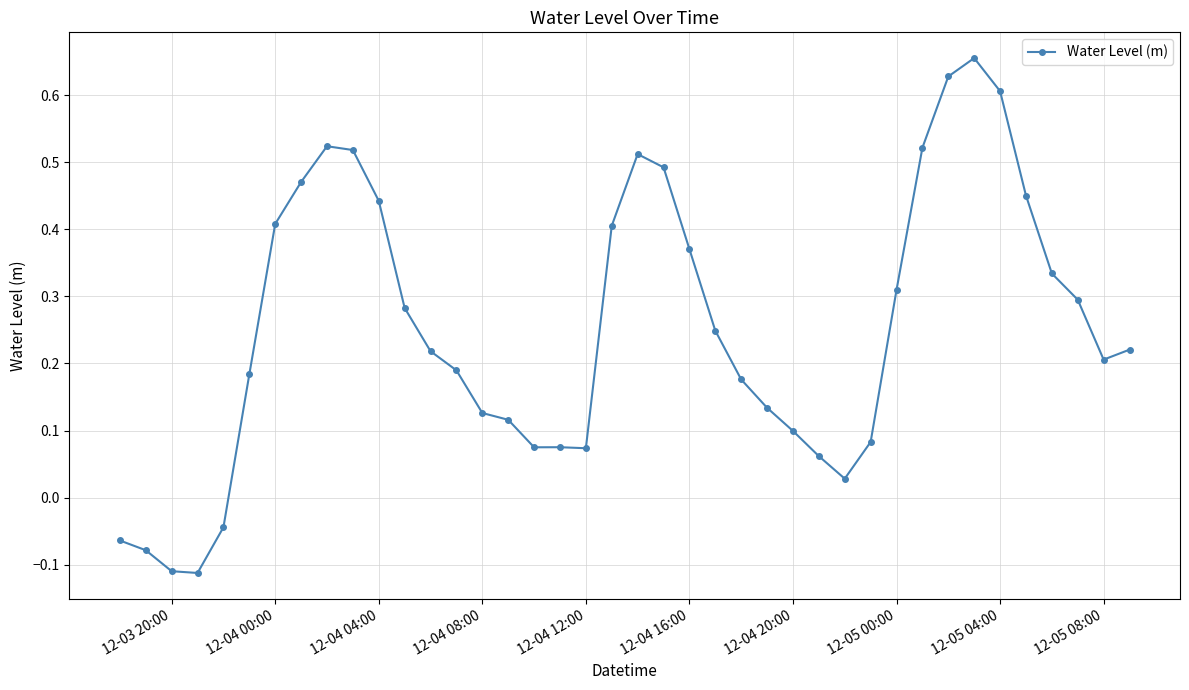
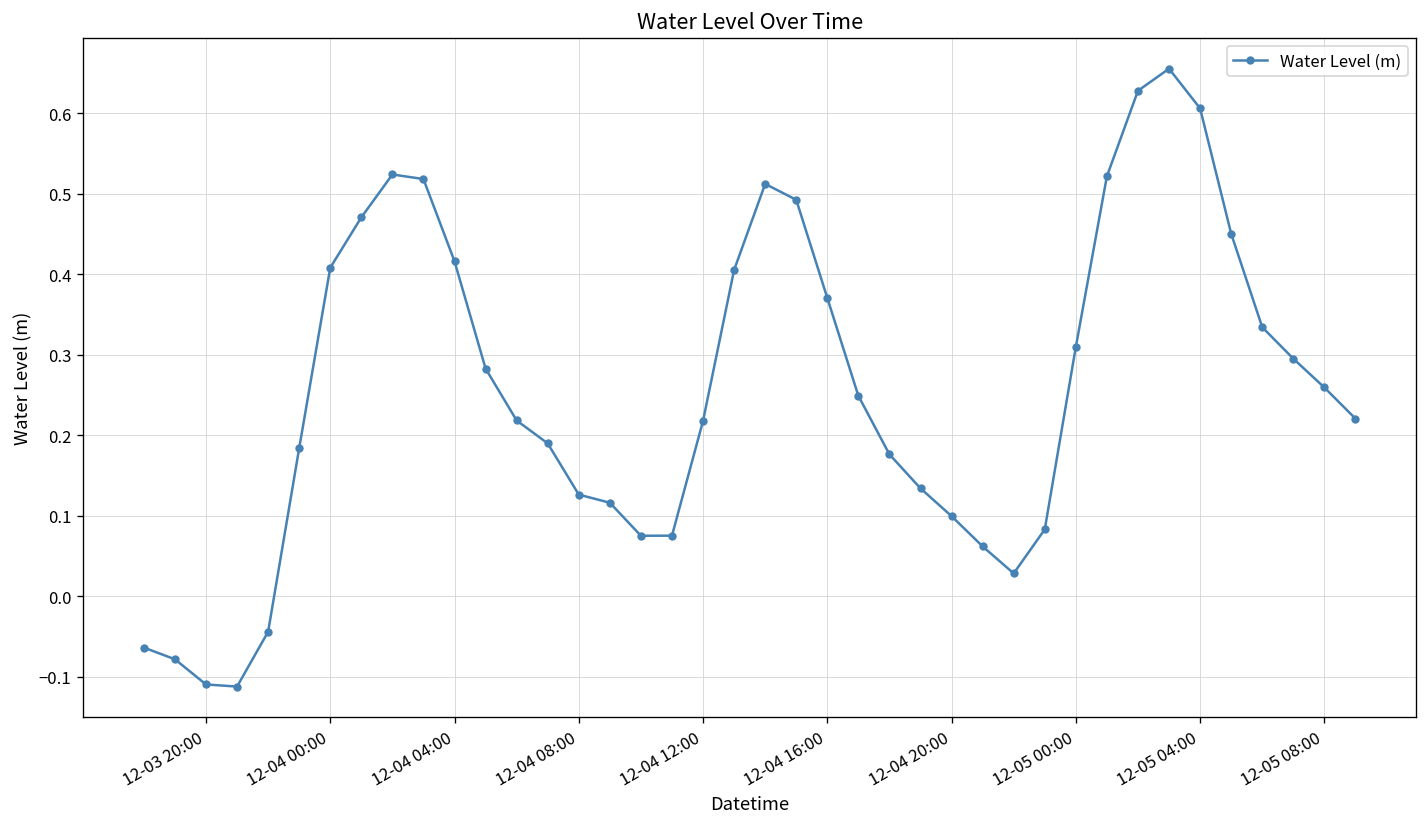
  {
    "12-03 20:00": -0.11,
    "12-04 00:00": 0.41,
-   "12-04 04:00": 0.44,
+   "12-04 04:00": 0.42,
    "12-04 08:00": 0.13,
-   "12-04 12:00": 0.07,
+   "12-04 12:00": 0.22,
    "12-04 16:00": 0.37,
    "12-04 20:00": 0.10,
    "12-05 00:00": 0.31,
    "12-05 04:00": 0.61,
-   "12-05 08:00": 0.21
+   "12-05 08:00": 0.26
  }
